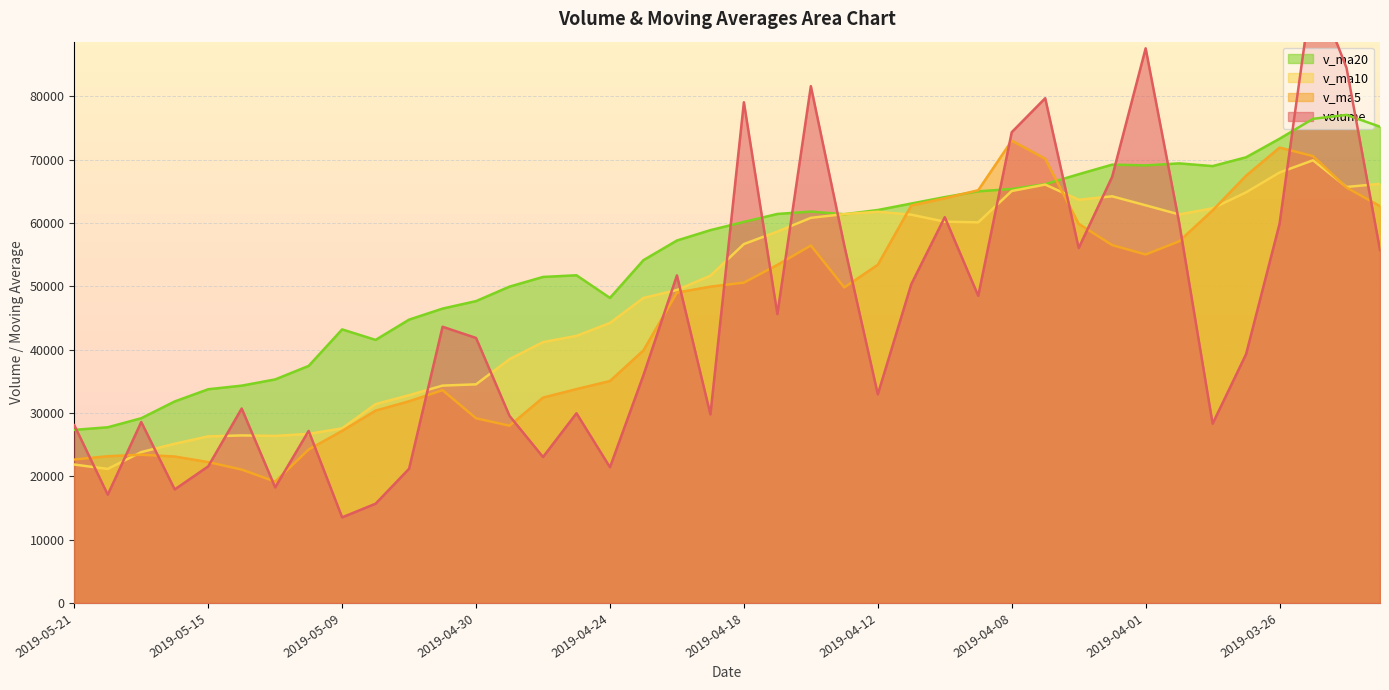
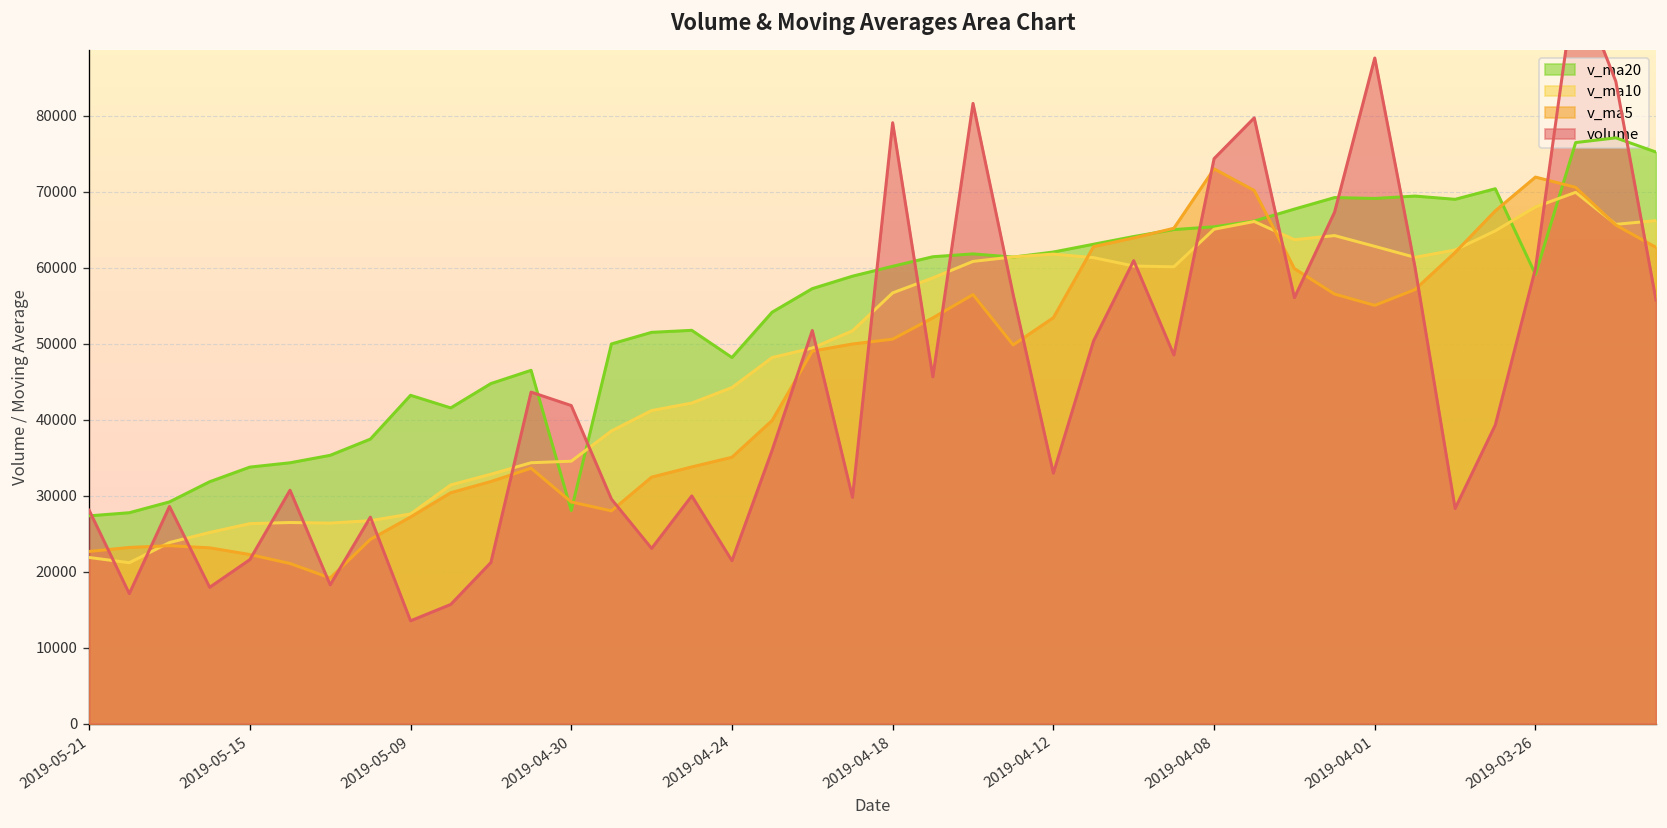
  {
    "v_ma20": {
      "2019-05-21": 27000,
      "2019-05-15": 34000,
      "2019-05-09": 43000,
-     "2019-04-30": 48000,
+     "2019-04-30": 28000,
      "2019-04-24": 48000,
      "2019-04-18": 60000,
      "2019-04-01": 69000,
-     "2019-03-26": 73000
+     "2019-03-26": 59000
    },
    "volume": {
      "2019-05-21": 28000,
      "2019-05-15": 22000,
      "2019-05-09": 14000,
      "2019-04-30": 42000,
      "2019-04-24": 21000,
      "2019-04-18": 79000,
      "2019-04-12": 33000,
      "2019-04-08": 74000,
      "2019-04-01": 88000,
      "2019-03-26": 60000
    }
  }
